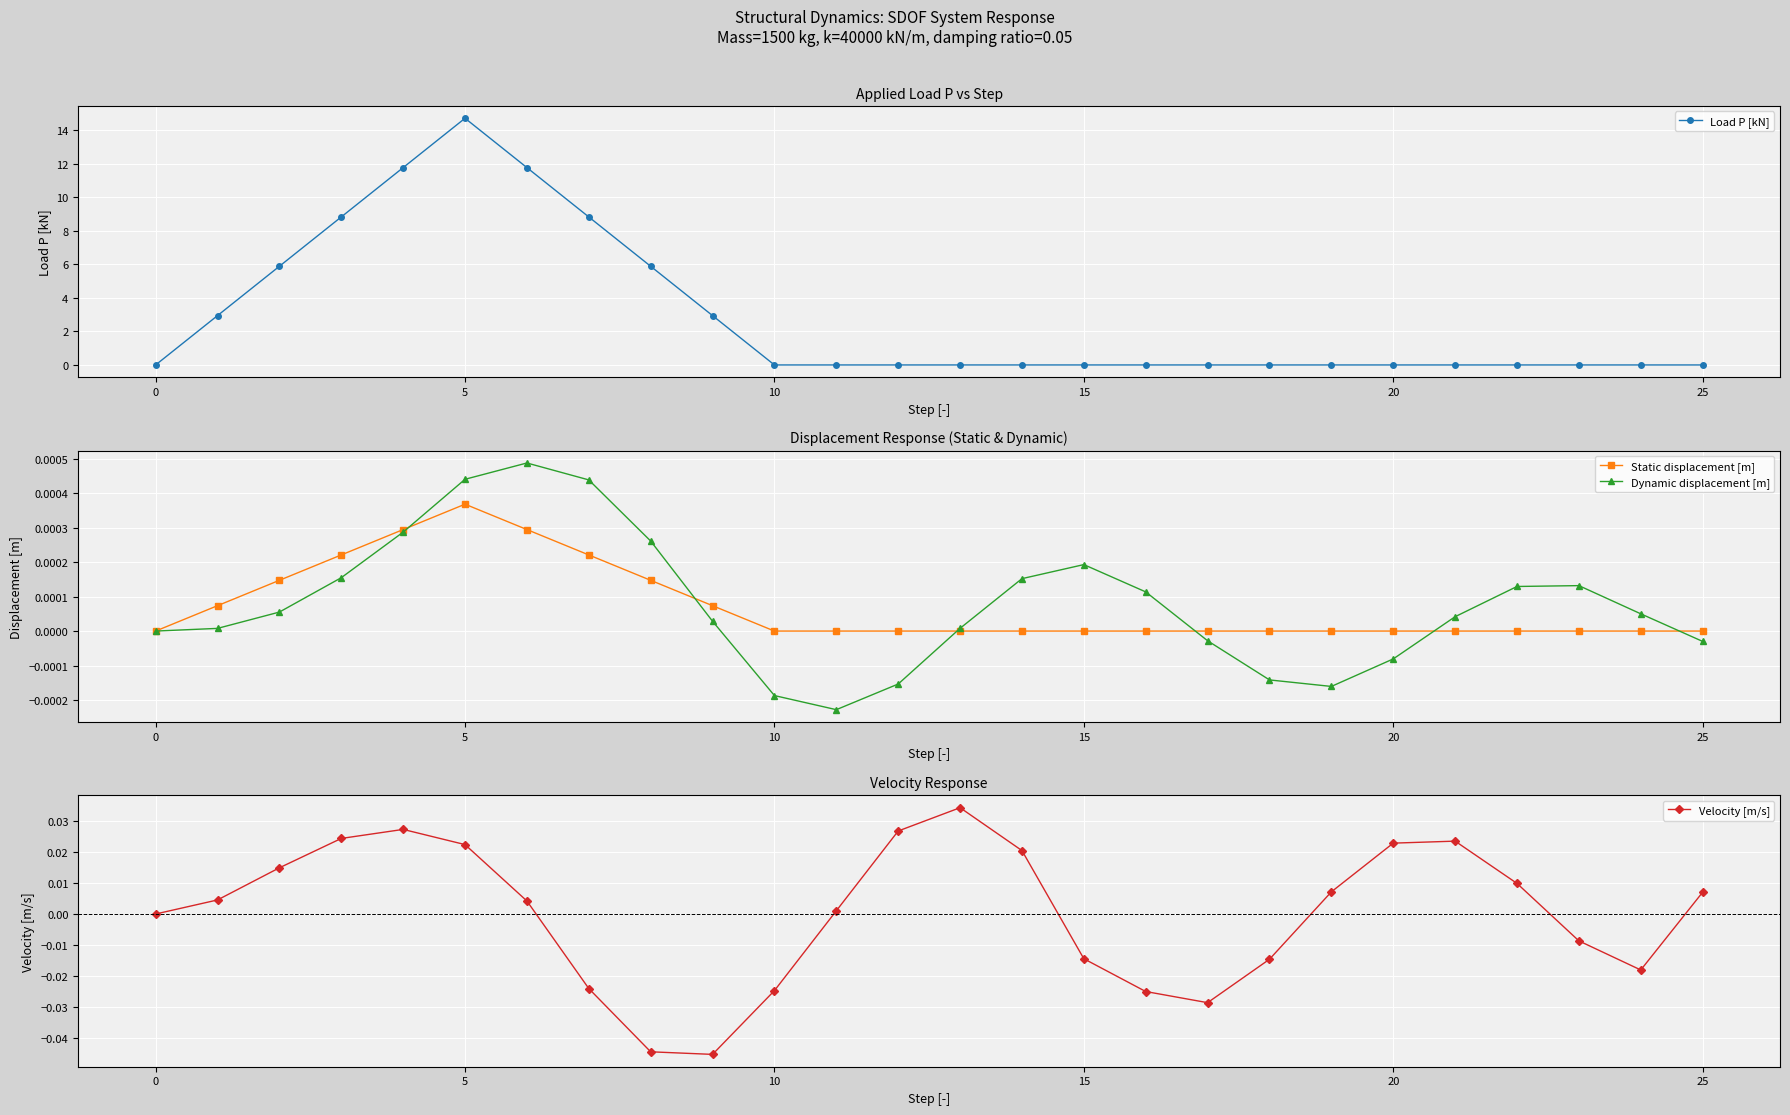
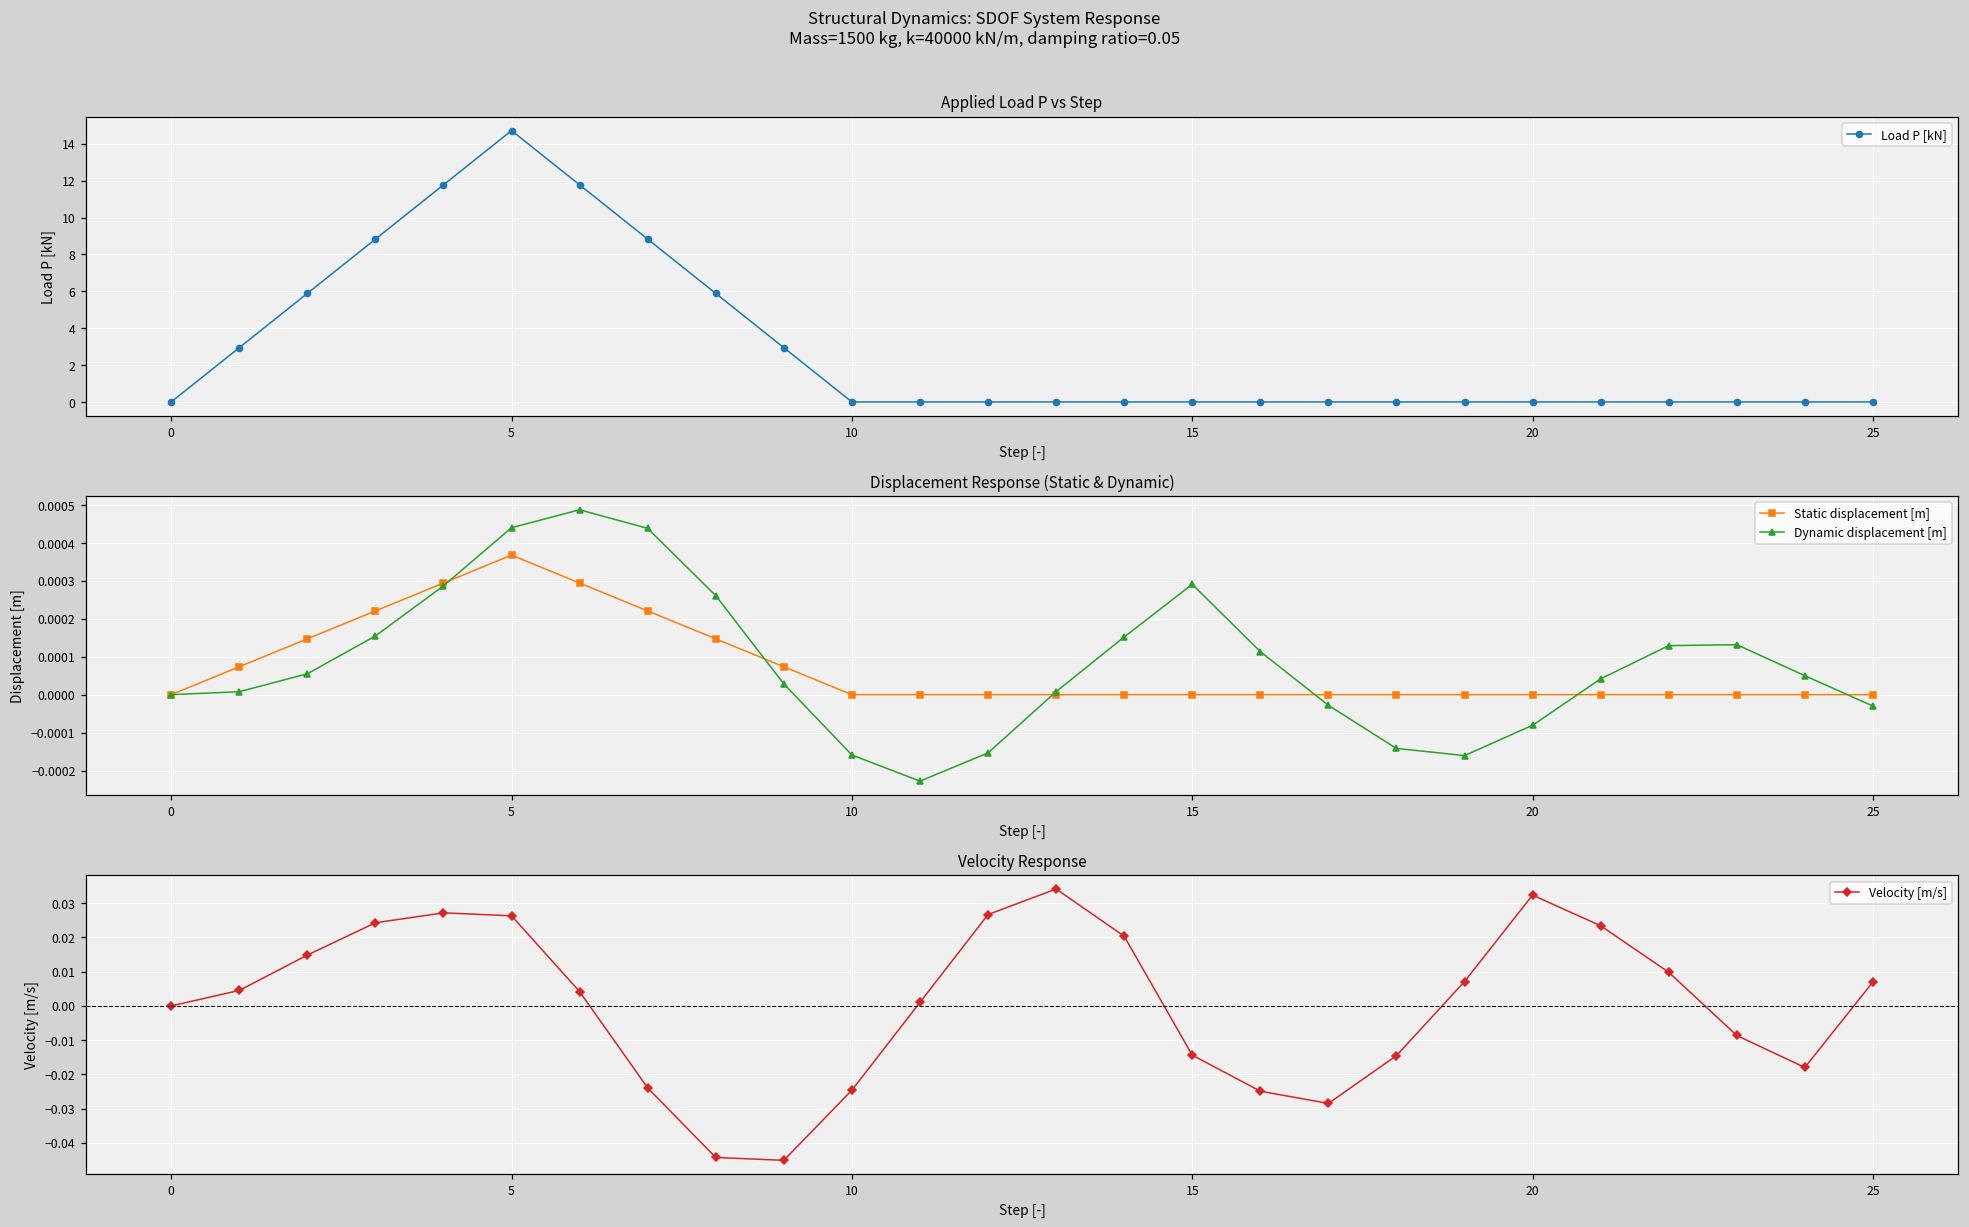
  {
    "Applied Load P vs Step": {
      "0": 0.0,
      "5": 14.7,
      "10": 0.0,
      "15": 0.0,
      "20": 0.0,
      "25": 0.0
    },
    "Displacement Response (Static & Dynamic)": {
      "Static displacement [m]": {
        "5": 0.00037,
        "10": 0.00000,
        "15": 0.00000,
        "20": 0.00000,
        "25": 0.00000
      },
      "Dynamic displacement [m]": {
        "5": 0.00044,
-       "10": -0.00019,
-       "15": 0.00019,
+       "10": -0.00016,
+       "15": 0.00029,
        "20": -0.00008,
        "25": -0.00003
      }
    },
    "Velocity Response": {
      "0": 0.000,
-     "5": 0.022,
+     "5": 0.026,
      "10": -0.025,
      "15": -0.014,
-     "20": 0.023,
+     "20": 0.032,
      "25": 0.007
    }
  }
